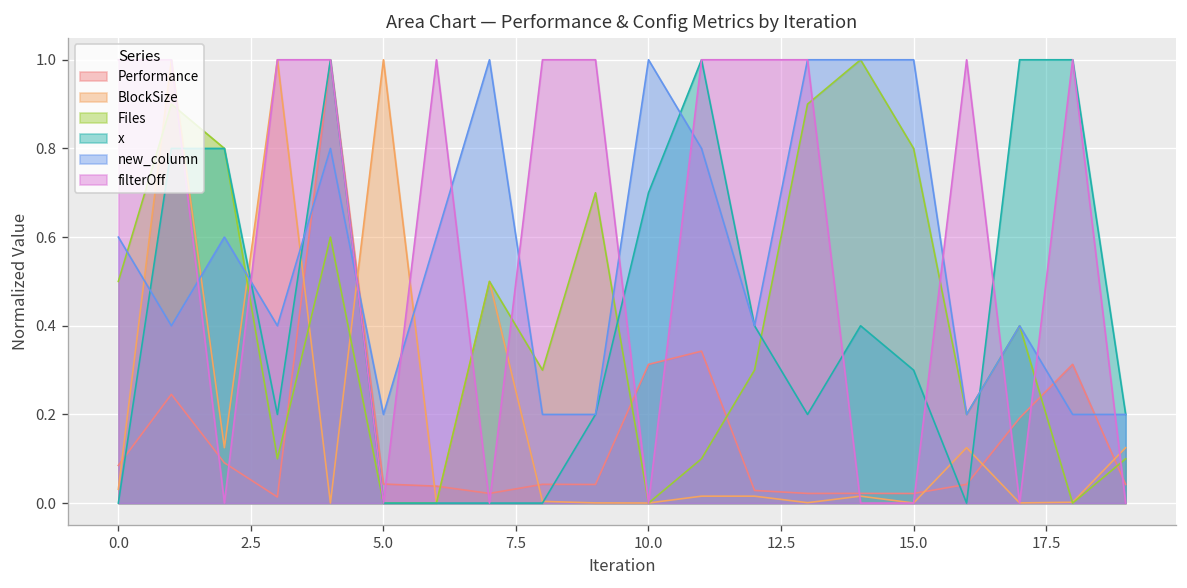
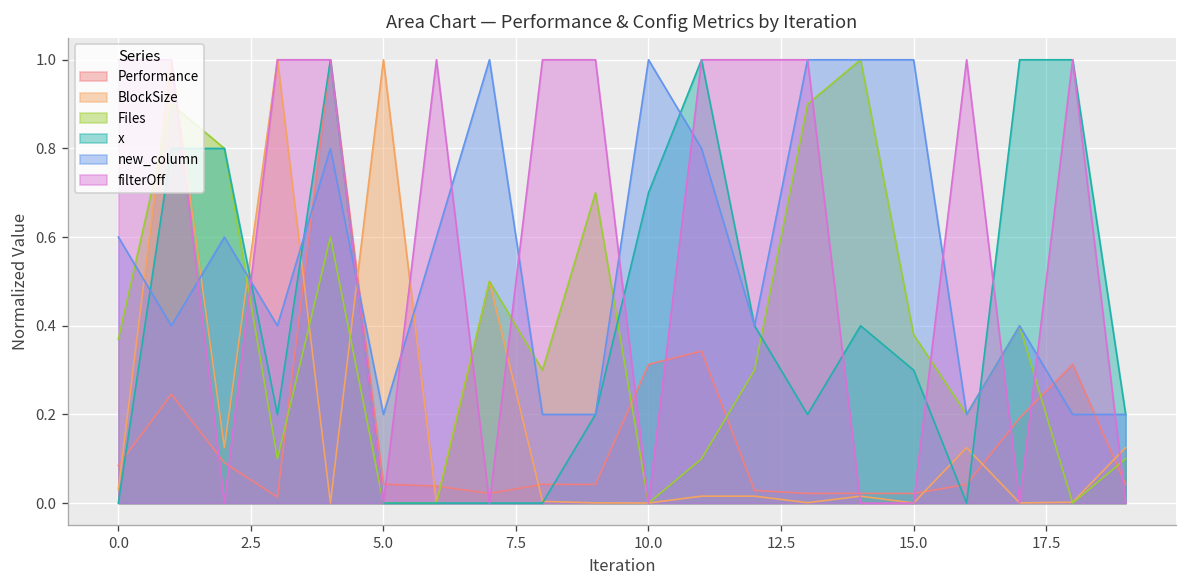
  {
    "Files": {
-     "0.0": 0.50,
-     "15.0": 0.80
+     "0.0": 0.37,
+     "15.0": 0.38
    },
    "x": {
      "0.0": 0.00,
      "10.0": 0.70,
      "15.0": 0.30
    },
    "new_column": {
      "0.0": 0.60,
      "5.0": 0.20,
      "10.0": 1.00,
      "15.0": 1.00
    }
  }
